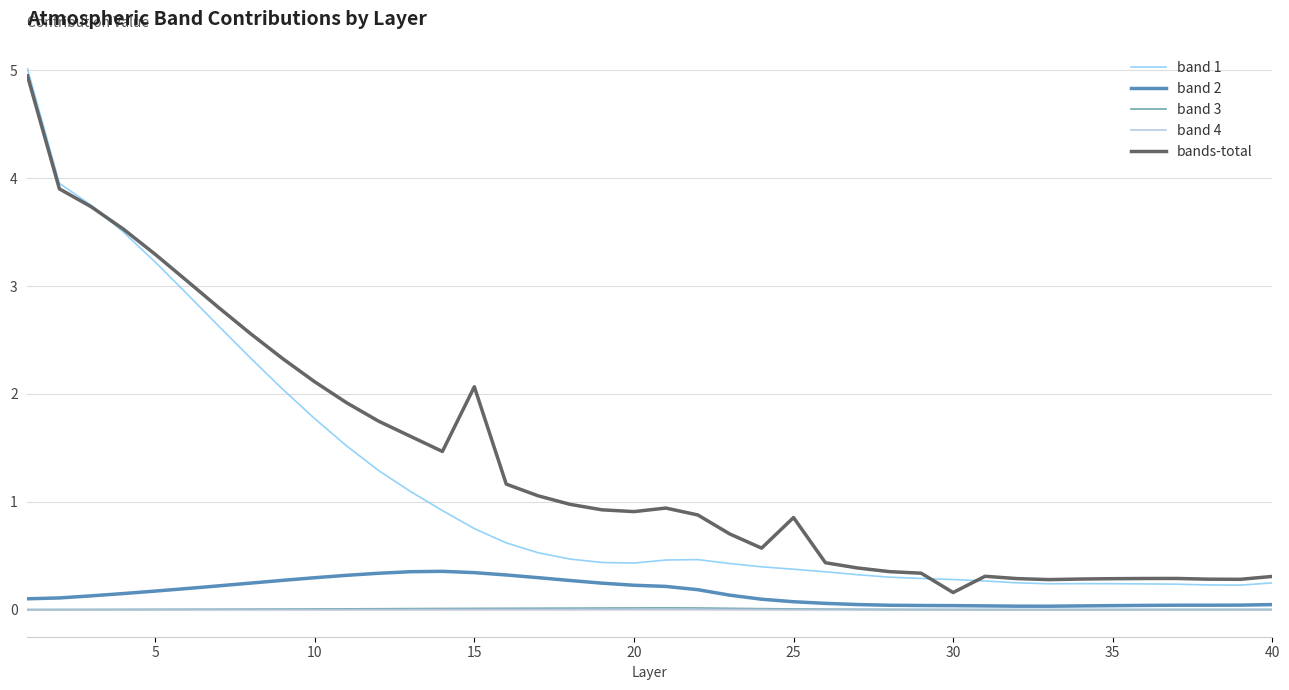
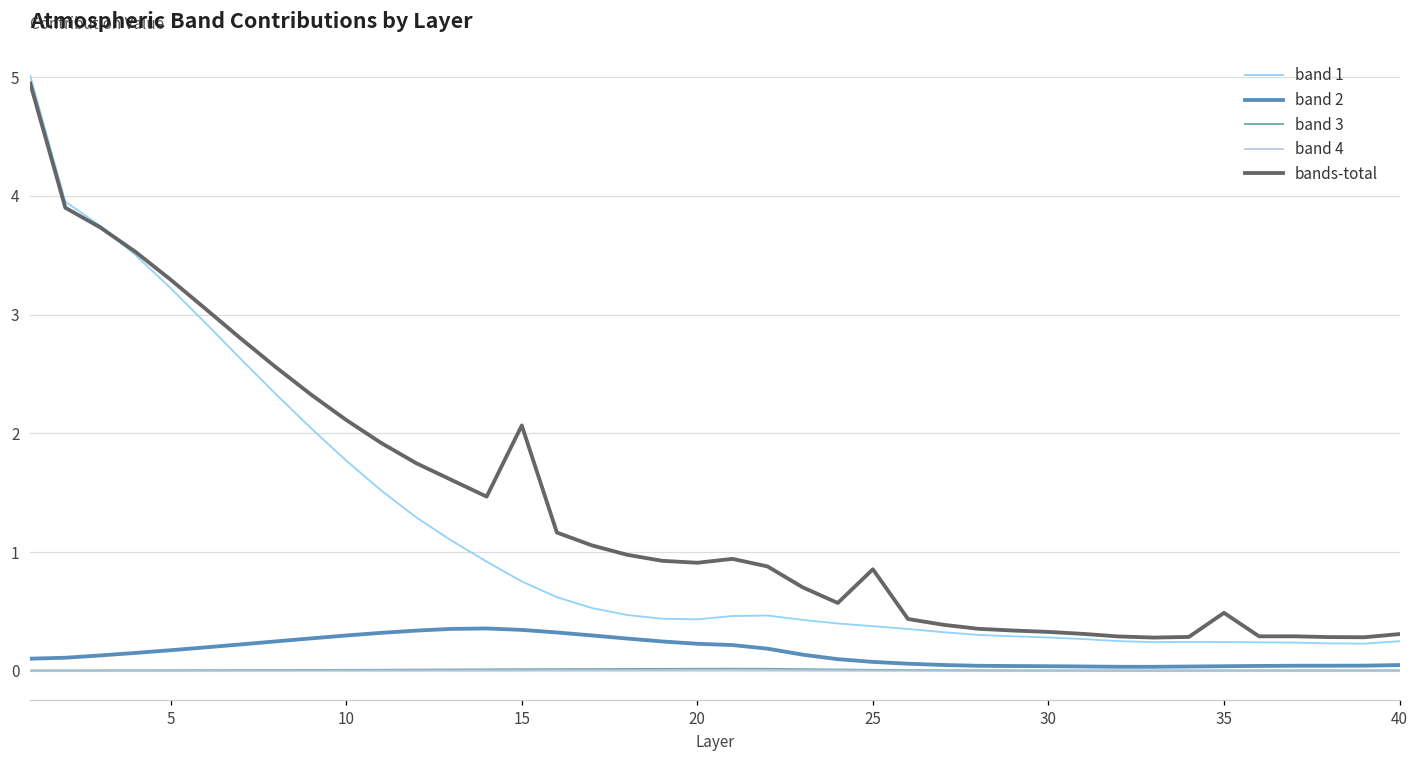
  {
    "bands-total": {
      "5": 3.29,
      "10": 2.11,
      "15": 2.07,
      "20": 0.91,
      "25": 0.85,
-     "30": 0.16,
-     "35": 0.29,
+     "30": 0.33,
+     "35": 0.49,
      "40": 0.31
    }
  }
